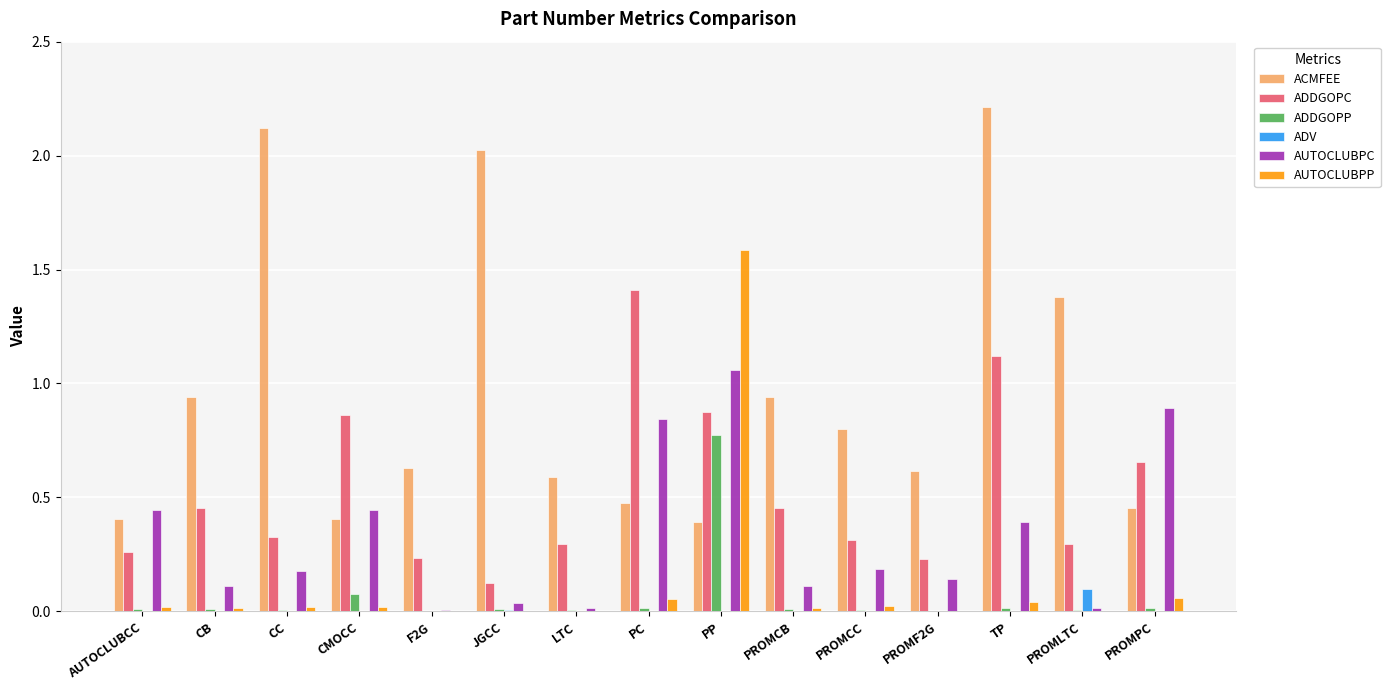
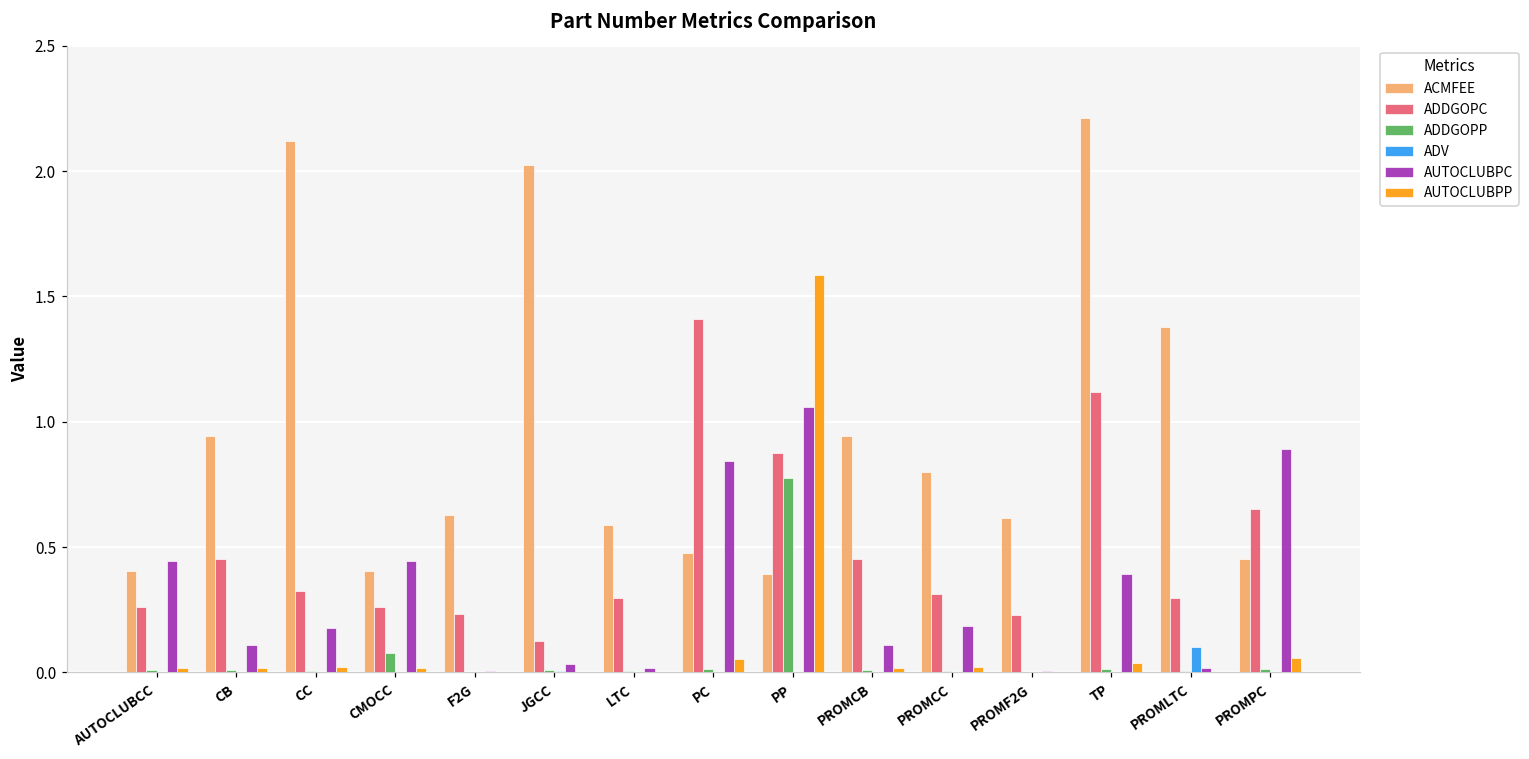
  {
    "ACMFEE": {
      "AUTOCLUBCC": 0.40,
      "CB": 0.94,
      "CC": 2.12,
      "CMOCC": 0.40,
      "F2G": 0.63,
      "JGCC": 2.03,
      "LTC": 0.59,
      "PC": 0.48,
      "PP": 0.39,
      "PROMCB": 0.94,
      "PROMCC": 0.80,
      "PROMF2G": 0.61,
      "TP": 2.21,
      "PROMLTC": 1.38,
      "PROMPC": 0.45
    },
    "ADDGOPC": {
      "AUTOCLUBCC": 0.26,
      "CB": 0.45,
      "CC": 0.33,
-     "CMOCC": 0.86,
+     "CMOCC": 0.26,
      "F2G": 0.23,
      "JGCC": 0.12,
      "LTC": 0.30,
      "PC": 1.41,
      "PP": 0.88,
      "PROMCB": 0.45,
      "PROMCC": 0.31,
      "PROMF2G": 0.23,
      "TP": 1.12,
      "PROMLTC": 0.30,
      "PROMPC": 0.65
    },
    "ADDGOPP": {
      "CMOCC": 0.08,
      "F2G": 0.00,
      "PC": 0.01,
      "PP": 0.77,
      "PROMF2G": 0.00,
      "TP": 0.02,
      "PROMPC": 0.01
    },
    "ADV": {
      "CB": 0.00,
      "CC": 0.00,
      "F2G": 0.00,
      "LTC": 0.00,
      "PC": 0.00,
      "PP": 0.00,
      "PROMCB": 0.00,
      "PROMF2G": 0.00,
      "TP": 0.00,
      "PROMLTC": 0.10,
      "PROMPC": 0.00
    },
    "AUTOCLUBPC": {
      "AUTOCLUBCC": 0.44,
      "CB": 0.11,
      "CC": 0.18,
      "CMOCC": 0.44,
      "JGCC": 0.03,
      "LTC": 0.02,
      "PC": 0.84,
      "PP": 1.06,
      "PROMCB": 0.11,
      "PROMCC": 0.19,
-     "PROMF2G": 0.14,
+     "PROMF2G": 0.00,
      "TP": 0.39,
      "PROMLTC": 0.02,
      "PROMPC": 0.89
    },
    "AUTOCLUBPP": {
      "AUTOCLUBCC": 0.02,
      "CB": 0.02,
      "CC": 0.02,
      "CMOCC": 0.02,
      "PC": 0.05,
      "PP": 1.59,
      "PROMCB": 0.02,
      "PROMCC": 0.02,
      "TP": 0.04,
      "PROMPC": 0.06
    }
  }
